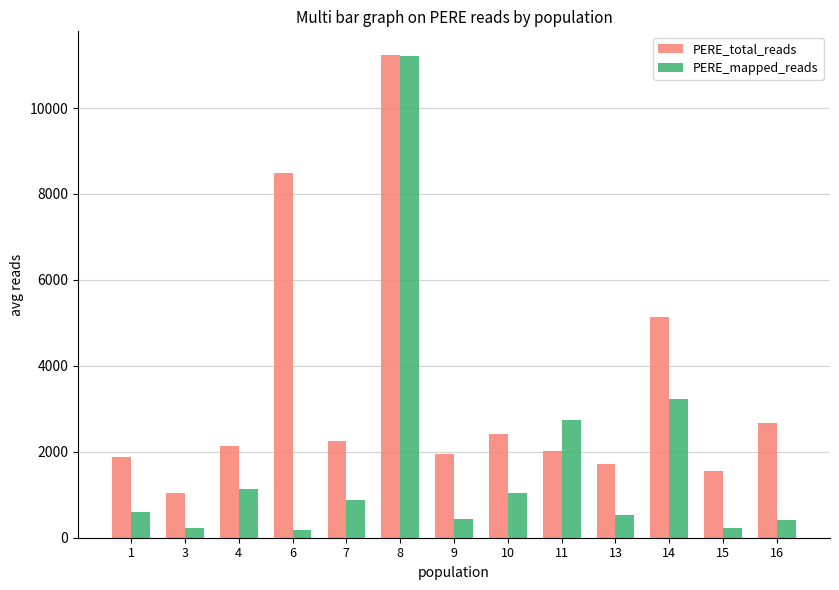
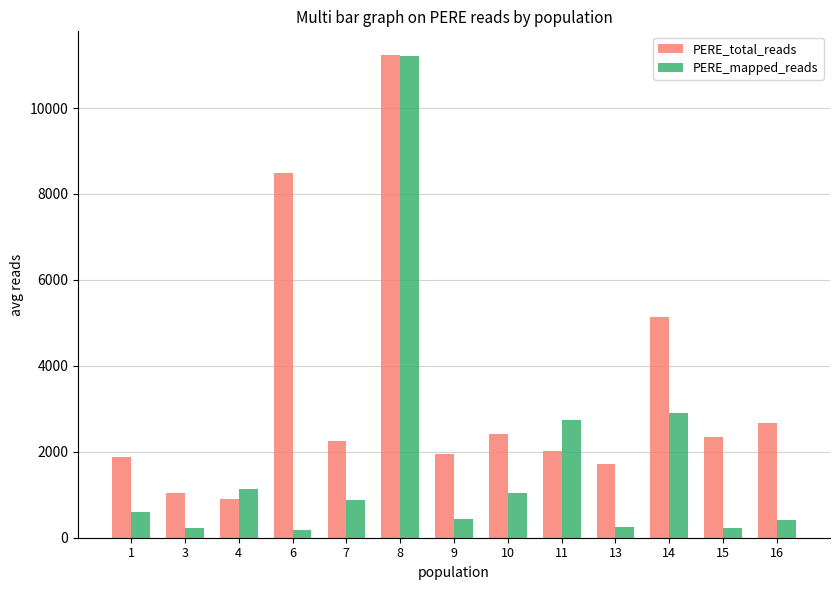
  {
    "PERE_total_reads": {
      "1": 1900,
      "3": 1000,
-     "4": 2100,
+     "4": 900,
      "6": 8500,
      "7": 2200,
      "8": 11200,
      "9": 2000,
      "10": 2400,
      "11": 2000,
      "13": 1700,
      "14": 5100,
-     "15": 1600,
+     "15": 2300,
      "16": 2700
    },
    "PERE_mapped_reads": {
      "1": 600,
      "3": 200,
      "4": 1100,
      "6": 200,
      "7": 900,
      "8": 11200,
      "9": 400,
      "10": 1100,
      "11": 2700,
-     "13": 500,
-     "14": 3200,
+     "13": 300,
+     "14": 2900,
      "15": 200,
      "16": 400
    }
  }
